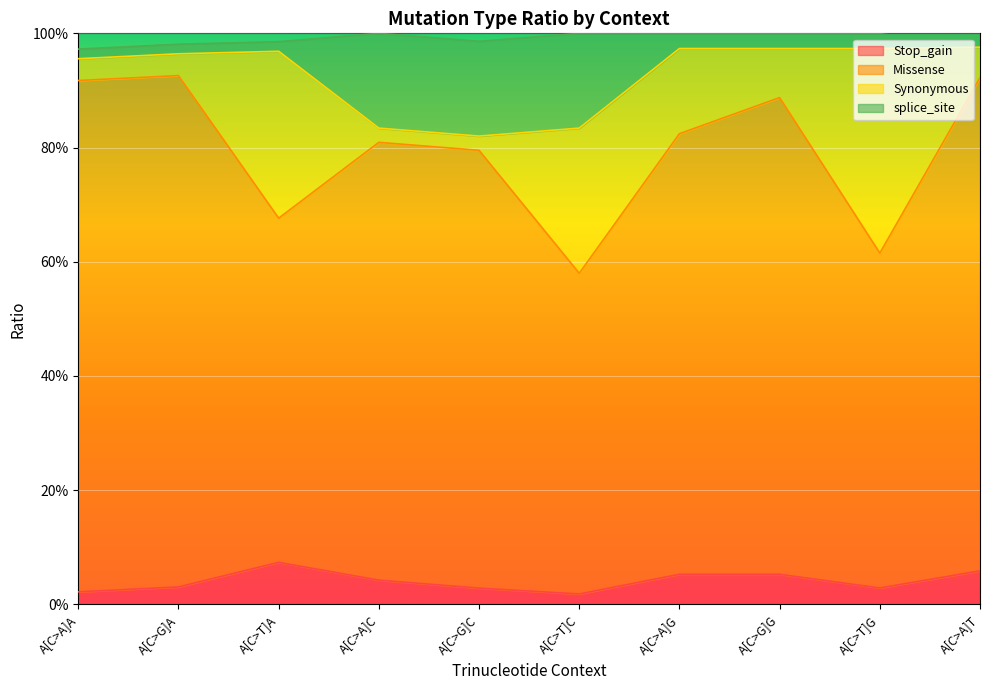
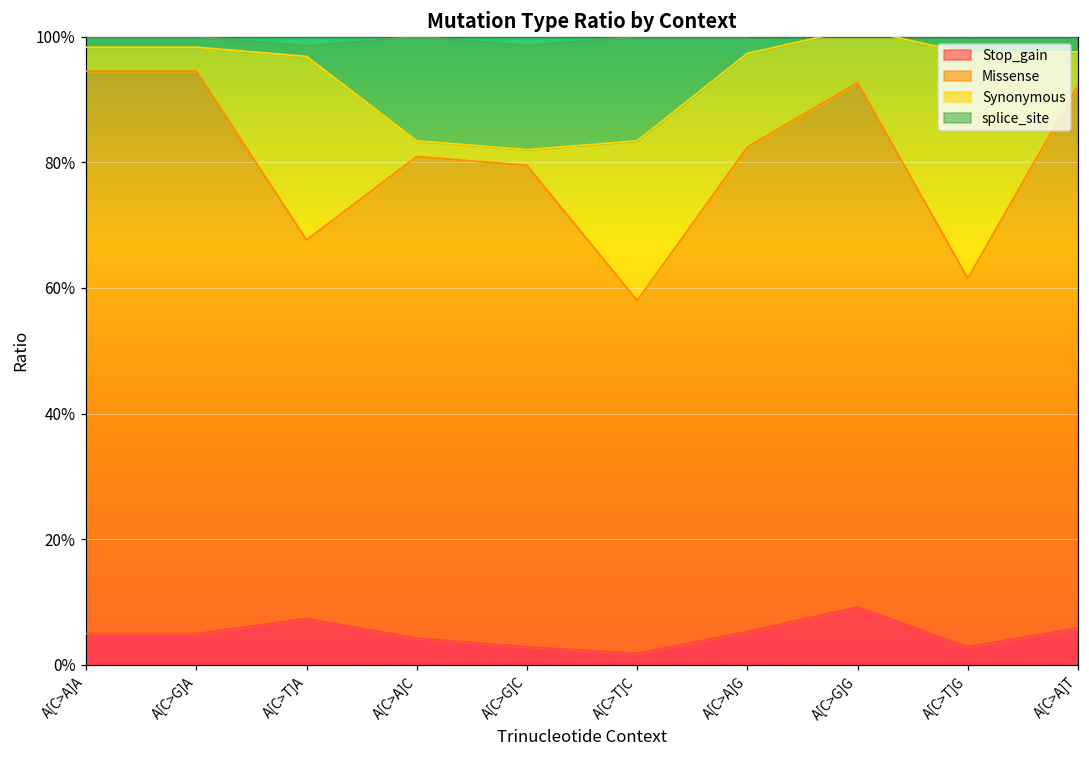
  {
    "Stop_gain": {
-     "A[C>A]A": "2%",
-     "A[C>G]A": "3%",
+     "A[C>A]A": "5%",
+     "A[C>G]A": "5%",
      "A[C>T]A": "7%",
      "A[C>A]C": "4%",
      "A[C>G]C": "3%",
      "A[C>T]C": "2%",
      "A[C>A]G": "5%",
-     "A[C>G]G": "5%",
+     "A[C>G]G": "9%",
      "A[C>T]G": "3%",
      "A[C>A]T": "6%"
    },
    "Missense": {
      "A[C>A]A": "90%",
      "A[C>G]A": "90%",
      "A[C>T]A": "60%",
      "A[C>A]C": "77%",
      "A[C>G]C": "77%",
      "A[C>T]C": "56%",
      "A[C>A]G": "77%",
      "A[C>G]G": "83%",
      "A[C>T]G": "59%",
      "A[C>A]T": "86%"
    },
    "Synonymous": {
      "A[C>A]A": "4%",
      "A[C>G]A": "4%",
      "A[C>T]A": "29%",
      "A[C>A]C": "2%",
      "A[C>G]C": "2%",
      "A[C>T]C": "25%",
      "A[C>A]G": "15%",
      "A[C>A]T": "5%"
    },
    "splice_site": {
      "A[C>A]A": "2%",
      "A[C>G]A": "2%",
      "A[C>T]A": "2%",
      "A[C>A]C": "17%",
      "A[C>G]C": "17%",
      "A[C>T]C": "17%",
      "A[C>A]G": "3%",
      "A[C>T]G": "3%"
    }
  }
